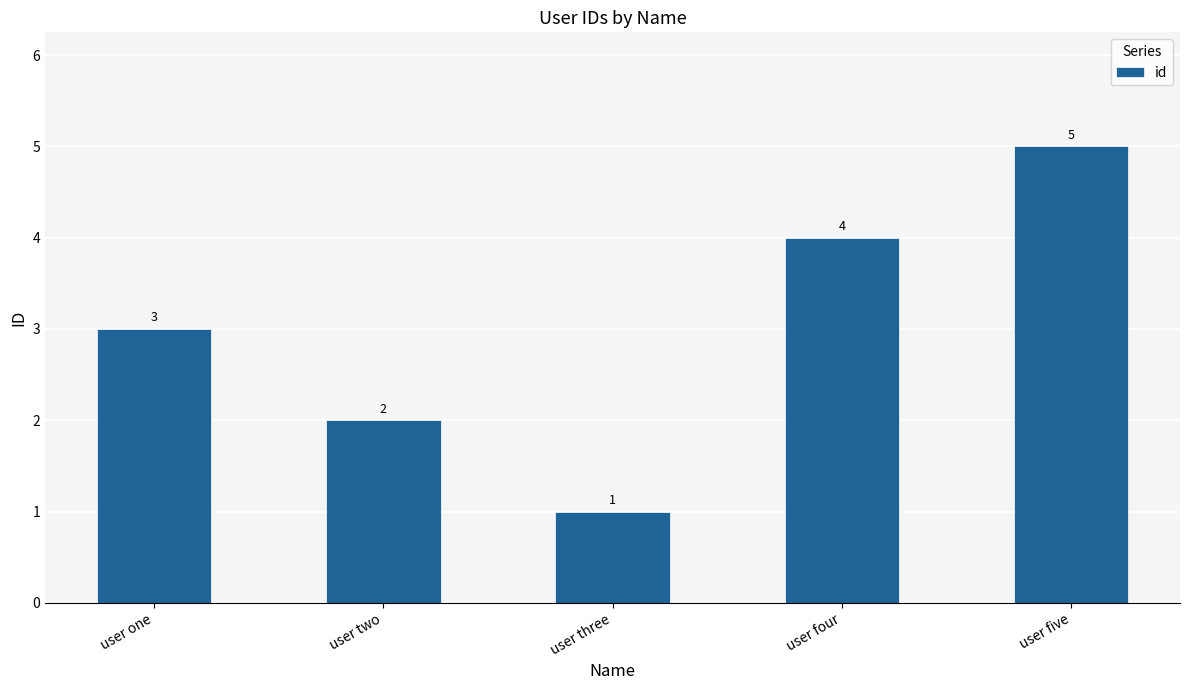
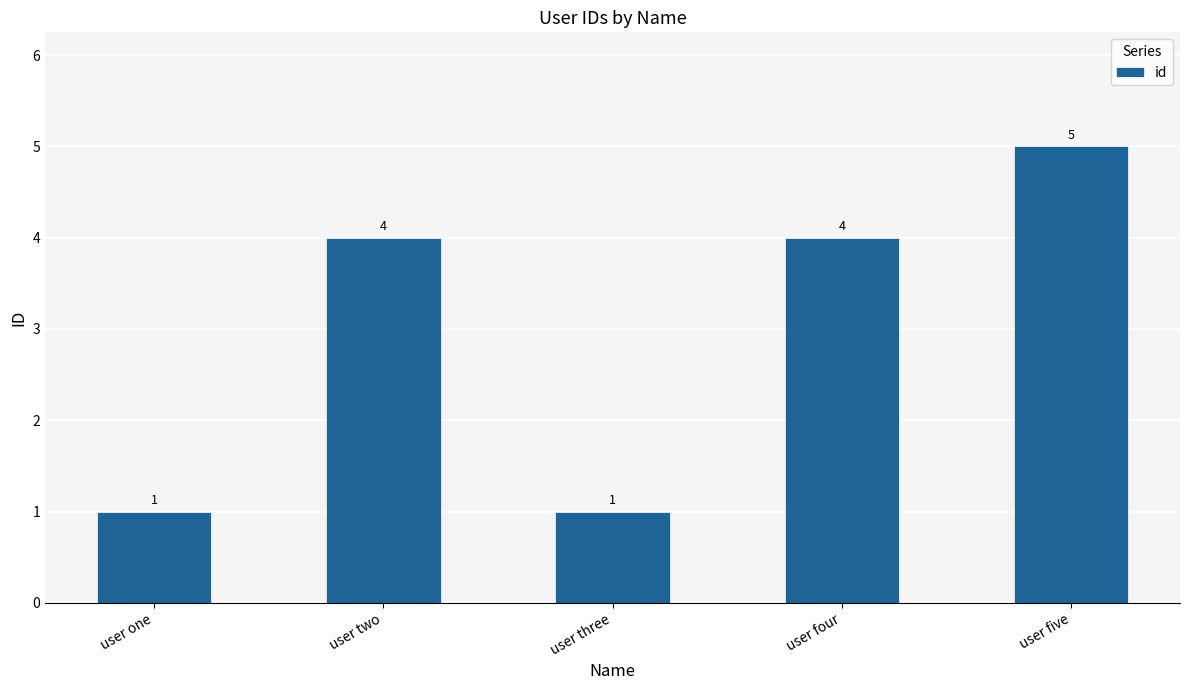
  {
-   "user one": 3,
-   "user two": 2,
+   "user one": 1,
+   "user two": 4,
    "user three": 1,
    "user four": 4,
    "user five": 5
  }
